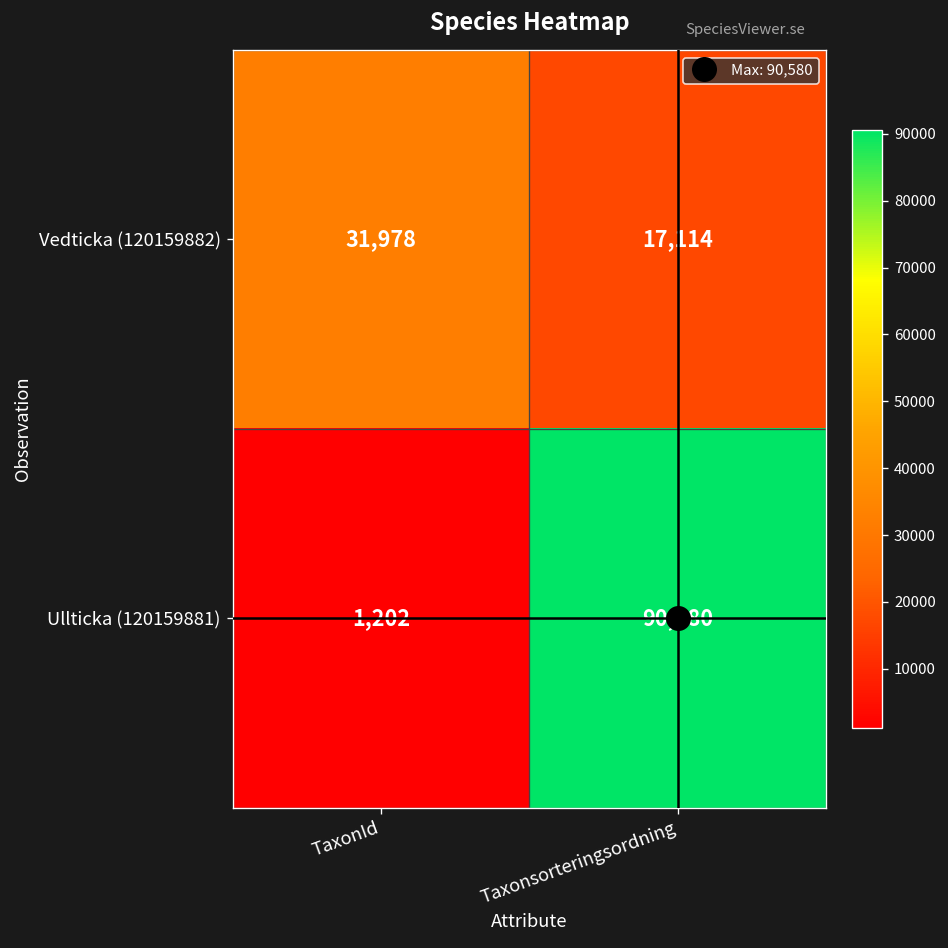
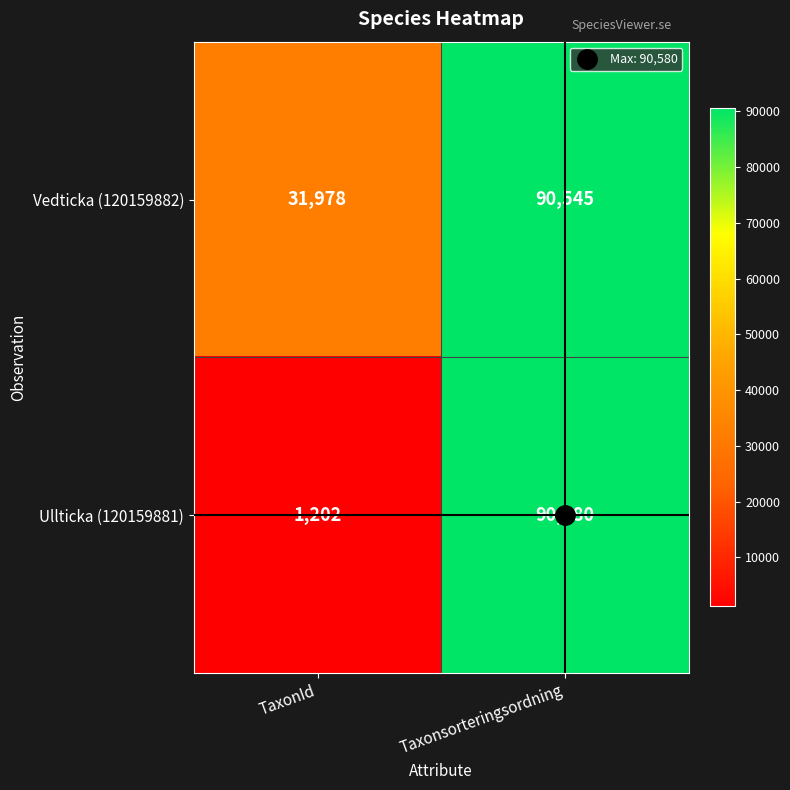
  {
    "Vedticka (120159882)": {
      "TaxonId": "31,978",
-     "Taxonsorteringsordning": "17,114"
+     "Taxonsorteringsordning": "90,545"
    },
    "Ullticka (120159881)": {
      "TaxonId": "1,202"
    }
  }
